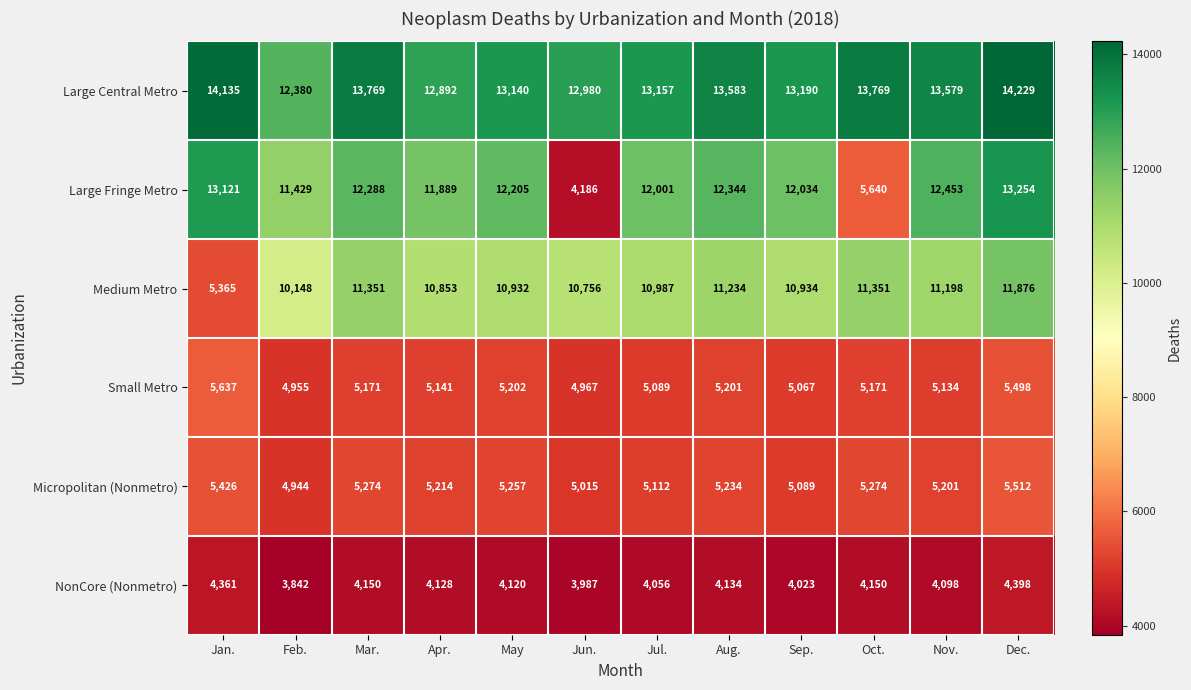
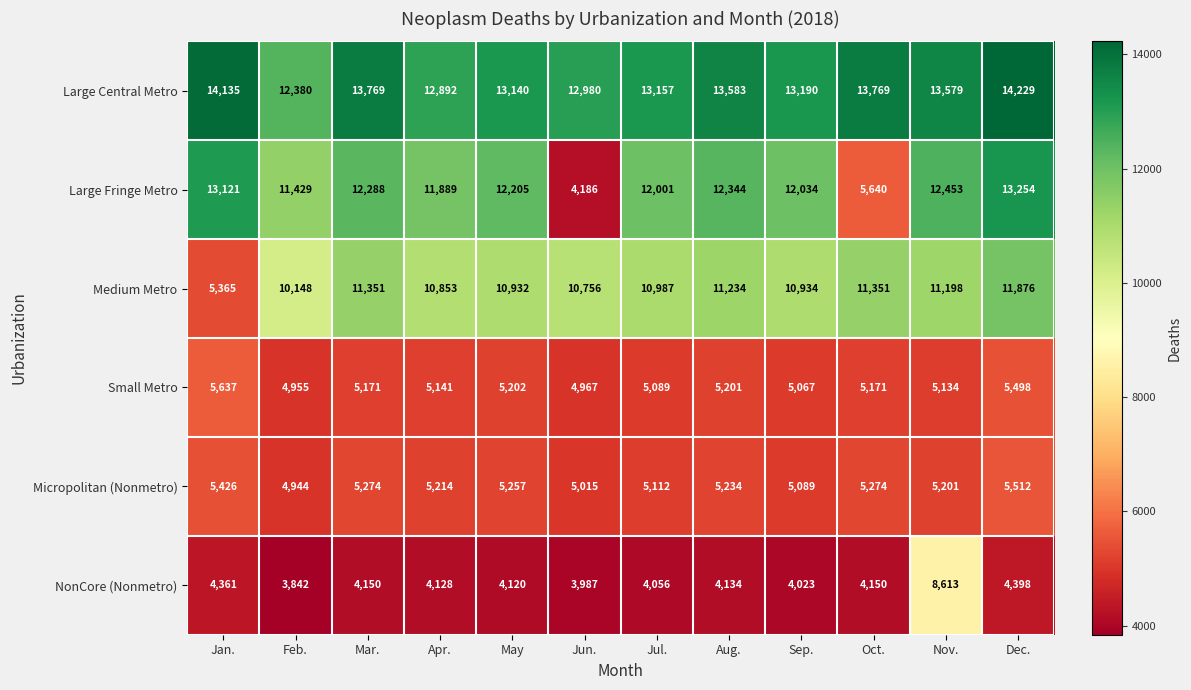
  {
    "Large Central Metro": {
      "Jan.": "14,135",
      "Feb.": "12,380",
      "Mar.": "13,769",
      "Apr.": "12,892",
      "May": "13,140",
      "Jun.": "12,980",
      "Jul.": "13,157",
      "Aug.": "13,583",
      "Sep.": "13,190",
      "Oct.": "13,769",
      "Nov.": "13,579",
      "Dec.": "14,229"
    },
    "Large Fringe Metro": {
      "Jan.": "13,121",
      "Feb.": "11,429",
      "Mar.": "12,288",
      "Apr.": "11,889",
      "May": "12,205",
      "Jun.": "4,186",
      "Jul.": "12,001",
      "Aug.": "12,344",
      "Sep.": "12,034",
      "Oct.": "5,640",
      "Nov.": "12,453",
      "Dec.": "13,254"
    },
    "Medium Metro": {
      "Jan.": "5,365",
      "Feb.": "10,148",
      "Mar.": "11,351",
      "Apr.": "10,853",
      "May": "10,932",
      "Jun.": "10,756",
      "Jul.": "10,987",
      "Aug.": "11,234",
      "Sep.": "10,934",
      "Oct.": "11,351",
      "Nov.": "11,198",
      "Dec.": "11,876"
    },
    "Small Metro": {
      "Jan.": "5,637",
      "Feb.": "4,955",
      "Mar.": "5,171",
      "Apr.": "5,141",
      "May": "5,202",
      "Jun.": "4,967",
      "Jul.": "5,089",
      "Aug.": "5,201",
      "Sep.": "5,067",
      "Oct.": "5,171",
      "Nov.": "5,134",
      "Dec.": "5,498"
    },
    "Micropolitan (Nonmetro)": {
      "Jan.": "5,426",
      "Feb.": "4,944",
      "Mar.": "5,274",
      "Apr.": "5,214",
      "May": "5,257",
      "Jun.": "5,015",
      "Jul.": "5,112",
      "Aug.": "5,234",
      "Sep.": "5,089",
      "Oct.": "5,274",
      "Nov.": "5,201",
      "Dec.": "5,512"
    },
    "NonCore (Nonmetro)": {
      "Jan.": "4,361",
      "Feb.": "3,842",
      "Mar.": "4,150",
      "Apr.": "4,128",
      "May": "4,120",
      "Jun.": "3,987",
      "Jul.": "4,056",
      "Aug.": "4,134",
      "Sep.": "4,023",
      "Oct.": "4,150",
-     "Nov.": "4,098",
+     "Nov.": "8,613",
      "Dec.": "4,398"
    }
  }
